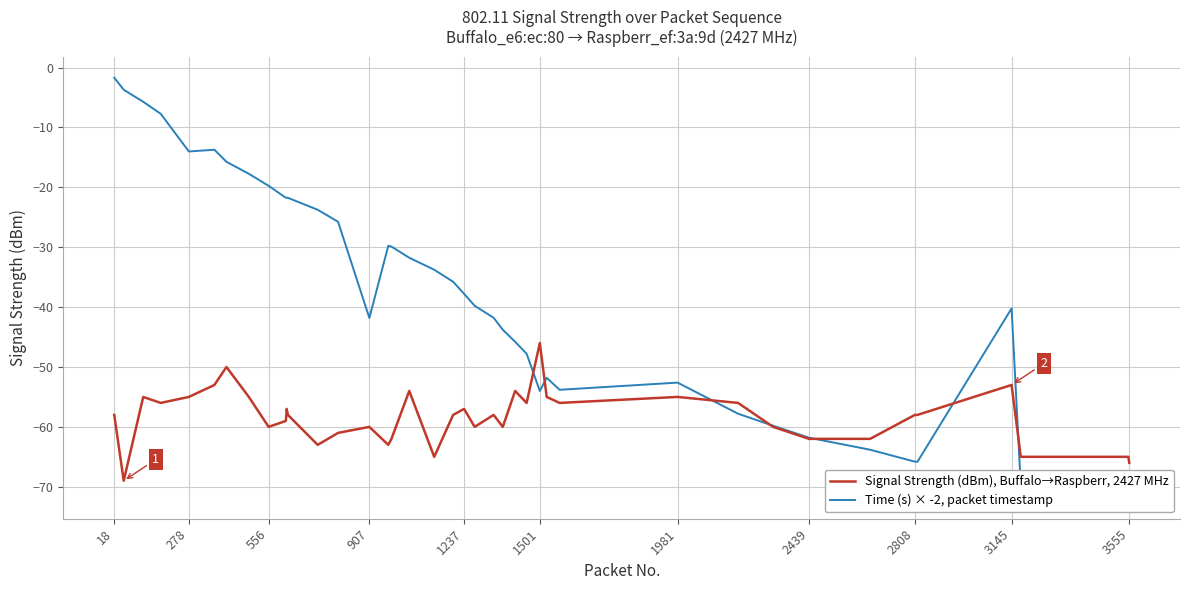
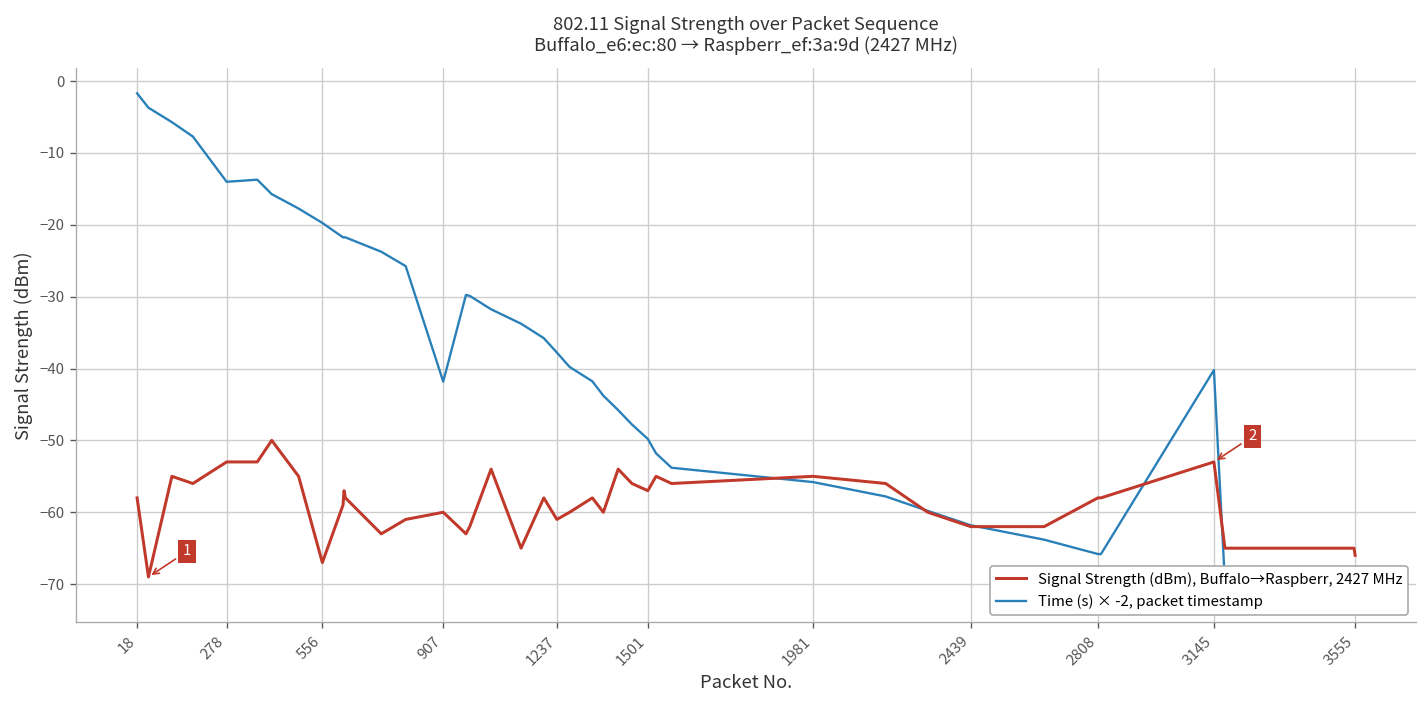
  {
    "Signal Strength (dBm), Buffalo→Raspberr, 2427 MHz": {
      "18": -58,
-     "278": -55,
-     "556": -60,
+     "278": -53,
+     "556": -67,
      "907": -60,
-     "1237": -57,
-     "1501": -46,
+     "1237": -61,
+     "1501": -57,
      "1981": -55,
      "2808": -58,
      "3145": -53,
      "3555": -66
    },
    "Time (s) × -2, packet timestamp": {
      "18": -2,
      "278": -14,
      "556": -20,
      "907": -42,
      "1237": -38,
-     "1501": -54,
-     "1981": -53,
+     "1501": -50,
+     "1981": -56,
      "2808": -66,
      "3145": -40
    }
  }
